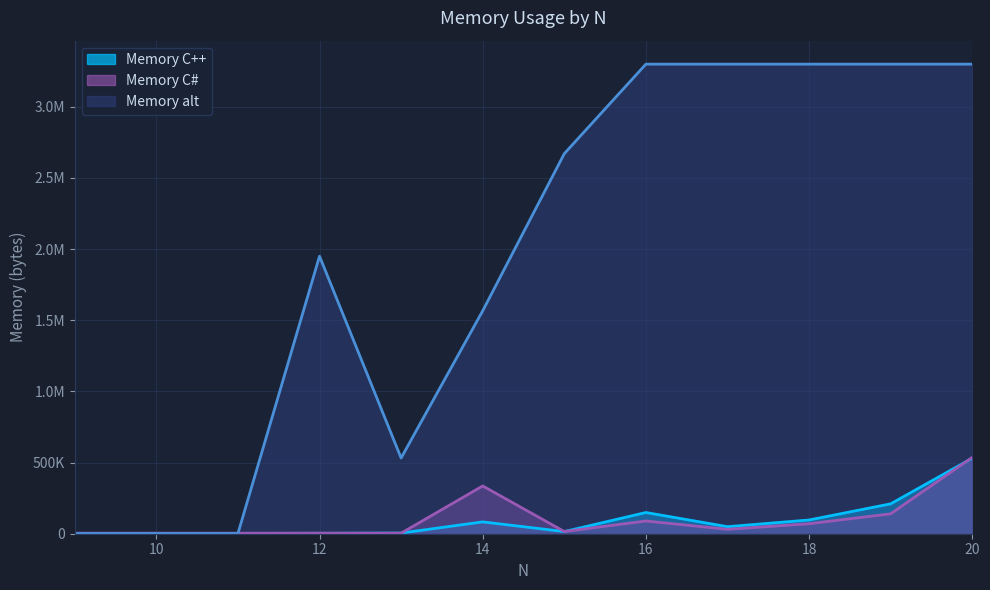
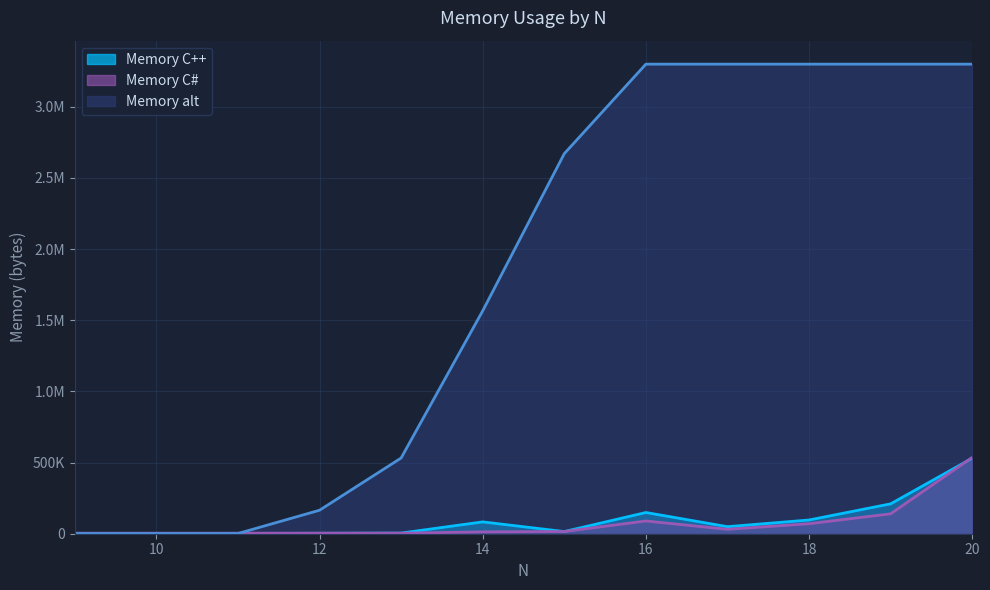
  {
    "Memory C++": {
      "14": 80000,
      "16": 150000,
      "18": 100000
    },
    "Memory C#": {
-     "14": 340000,
+     "14": 10000,
      "16": 90000,
      "18": 70000
    },
    "Memory alt": {
-     "12": 1950000,
+     "12": 170000,
      "14": 1570000,
      "16": 3300000,
      "18": 3300000,
      "20": 3300000
    }
  }
